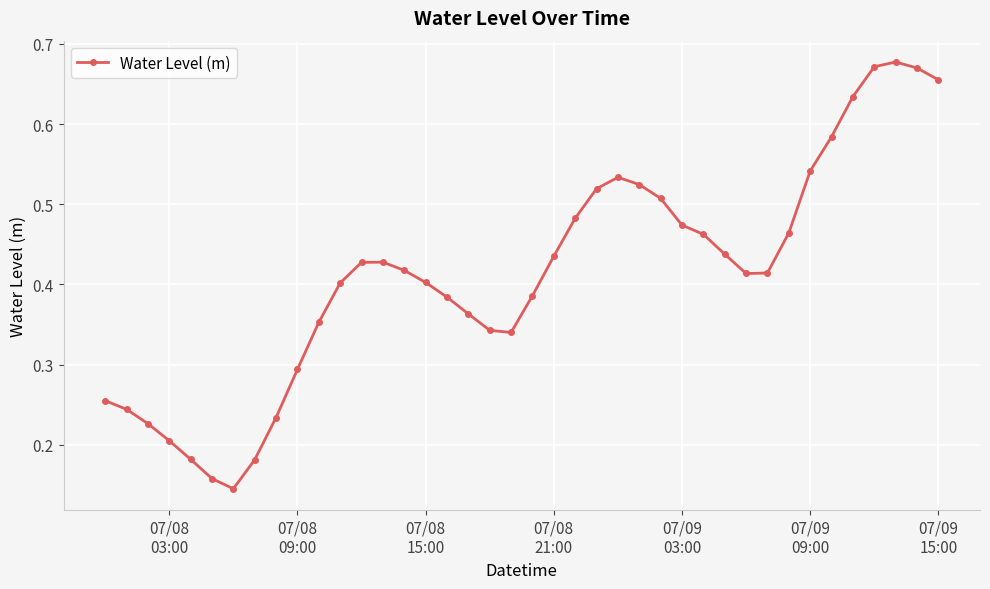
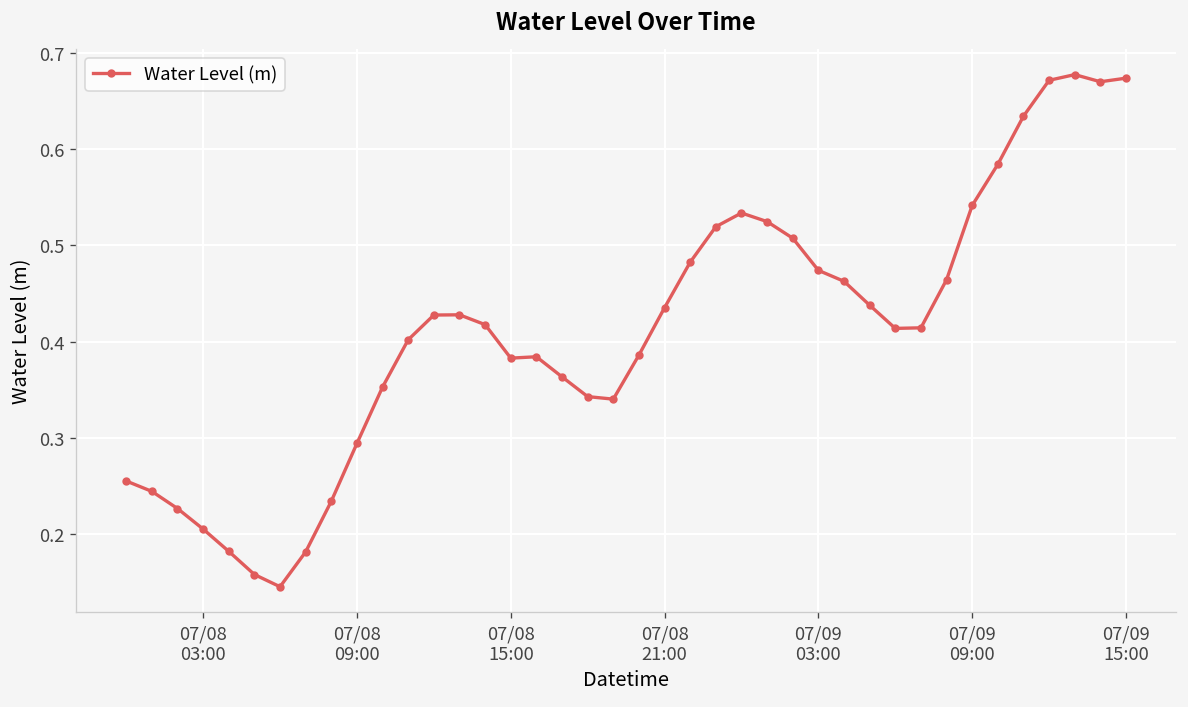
  {
    "07/08 03:00": 0.21,
    "07/08 09:00": 0.29,
-   "07/08 15:00": 0.40,
+   "07/08 15:00": 0.38,
    "07/08 21:00": 0.44,
    "07/09 03:00": 0.47,
    "07/09 09:00": 0.54,
-   "07/09 15:00": 0.66
+   "07/09 15:00": 0.67
  }
